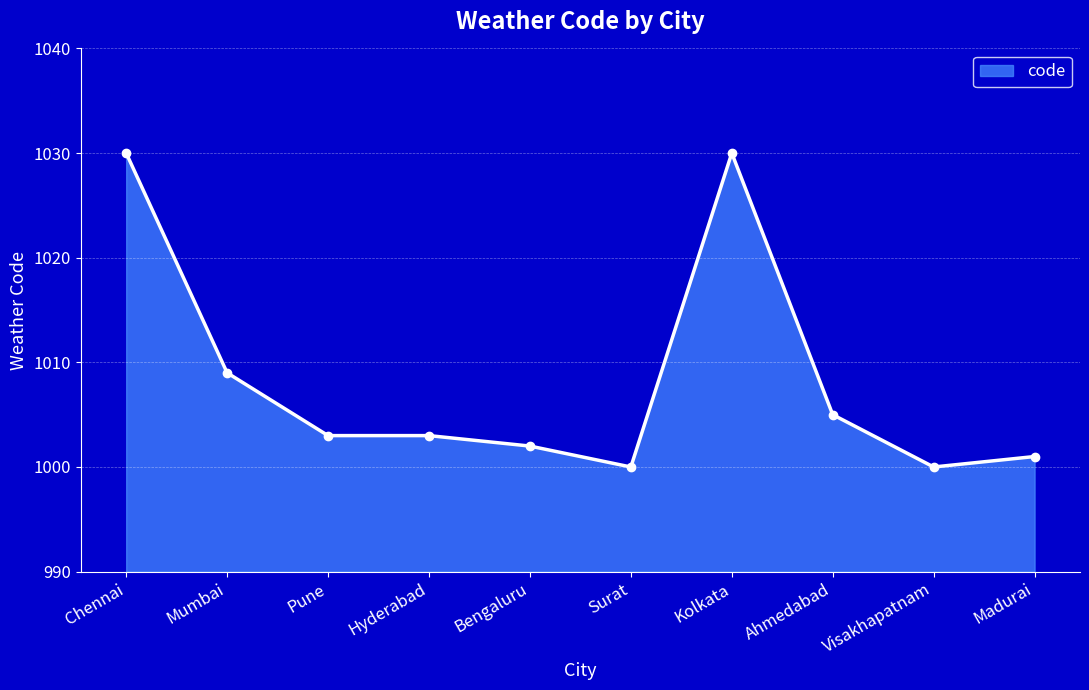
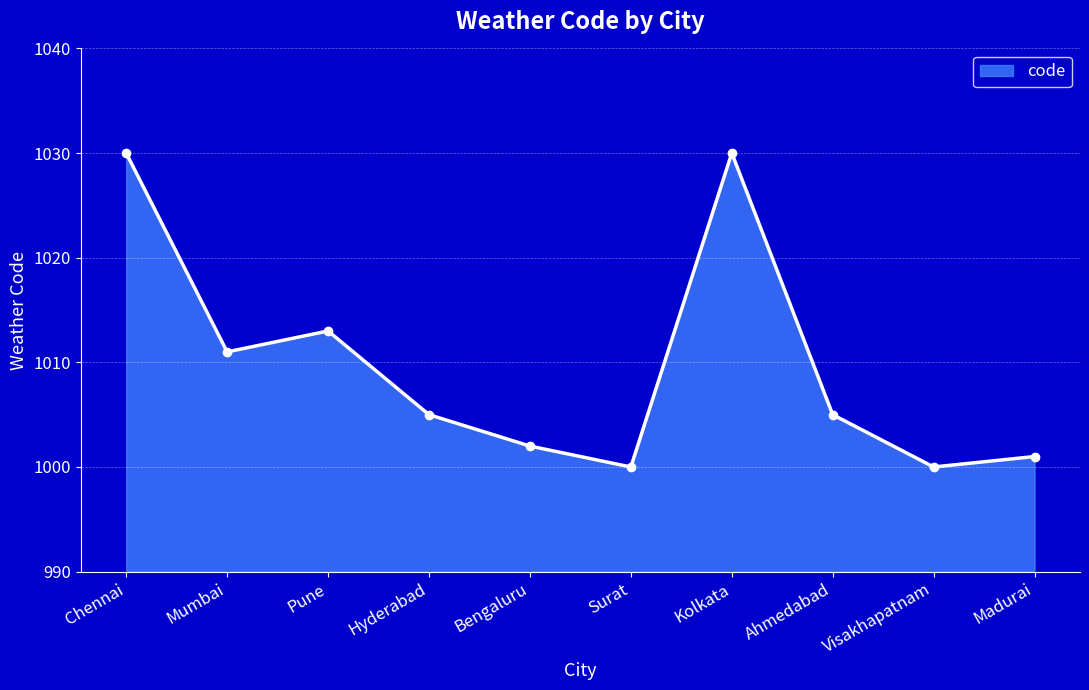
  {
    "Chennai": 1030,
-   "Mumbai": 1009,
-   "Pune": 1003,
-   "Hyderabad": 1003,
+   "Mumbai": 1011,
+   "Pune": 1013,
+   "Hyderabad": 1005,
    "Bengaluru": 1002,
    "Surat": 1000,
    "Kolkata": 1030,
    "Ahmedabad": 1005,
    "Visakhapatnam": 1000,
    "Madurai": 1001
  }
